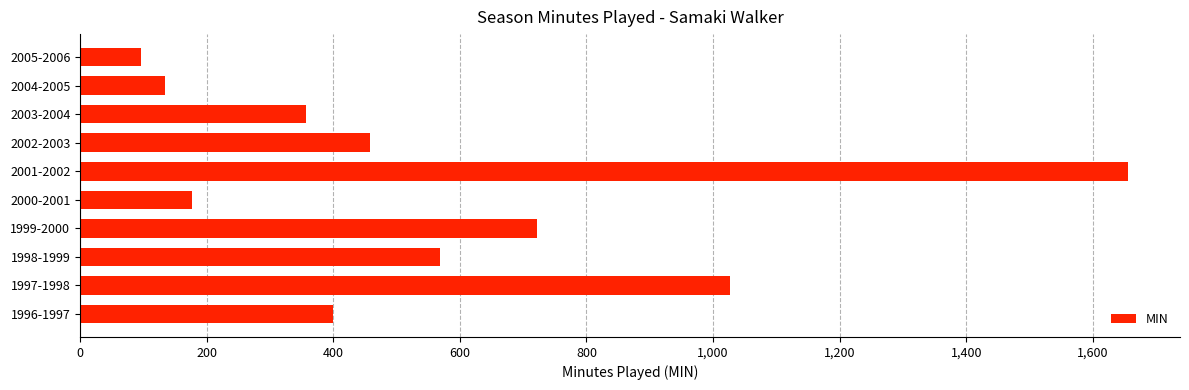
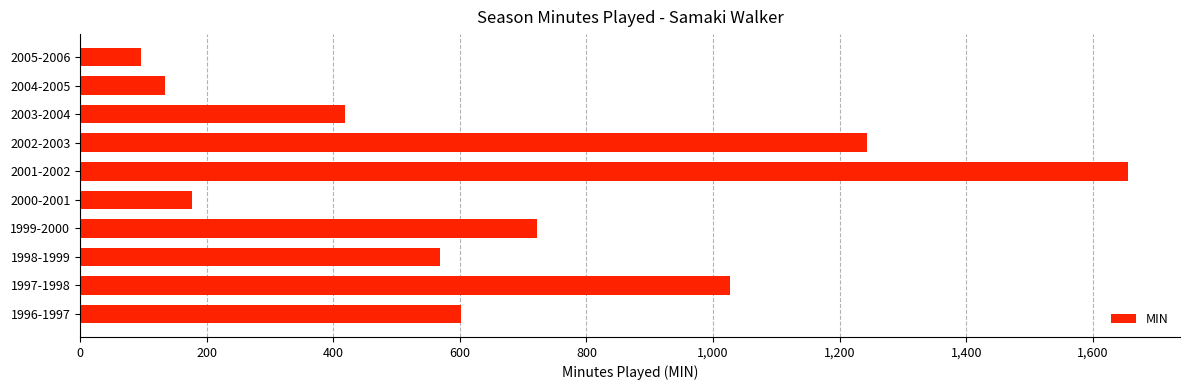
  {
    "2005-2006": "100",
    "2004-2005": "130",
-   "2003-2004": "360",
-   "2002-2003": "460",
+   "2003-2004": "420",
+   "2002-2003": "1,240",
    "2001-2002": "1,660",
    "2000-2001": "180",
    "1999-2000": "720",
    "1998-1999": "570",
    "1997-1998": "1,030",
-   "1996-1997": "400"
+   "1996-1997": "600"
  }
